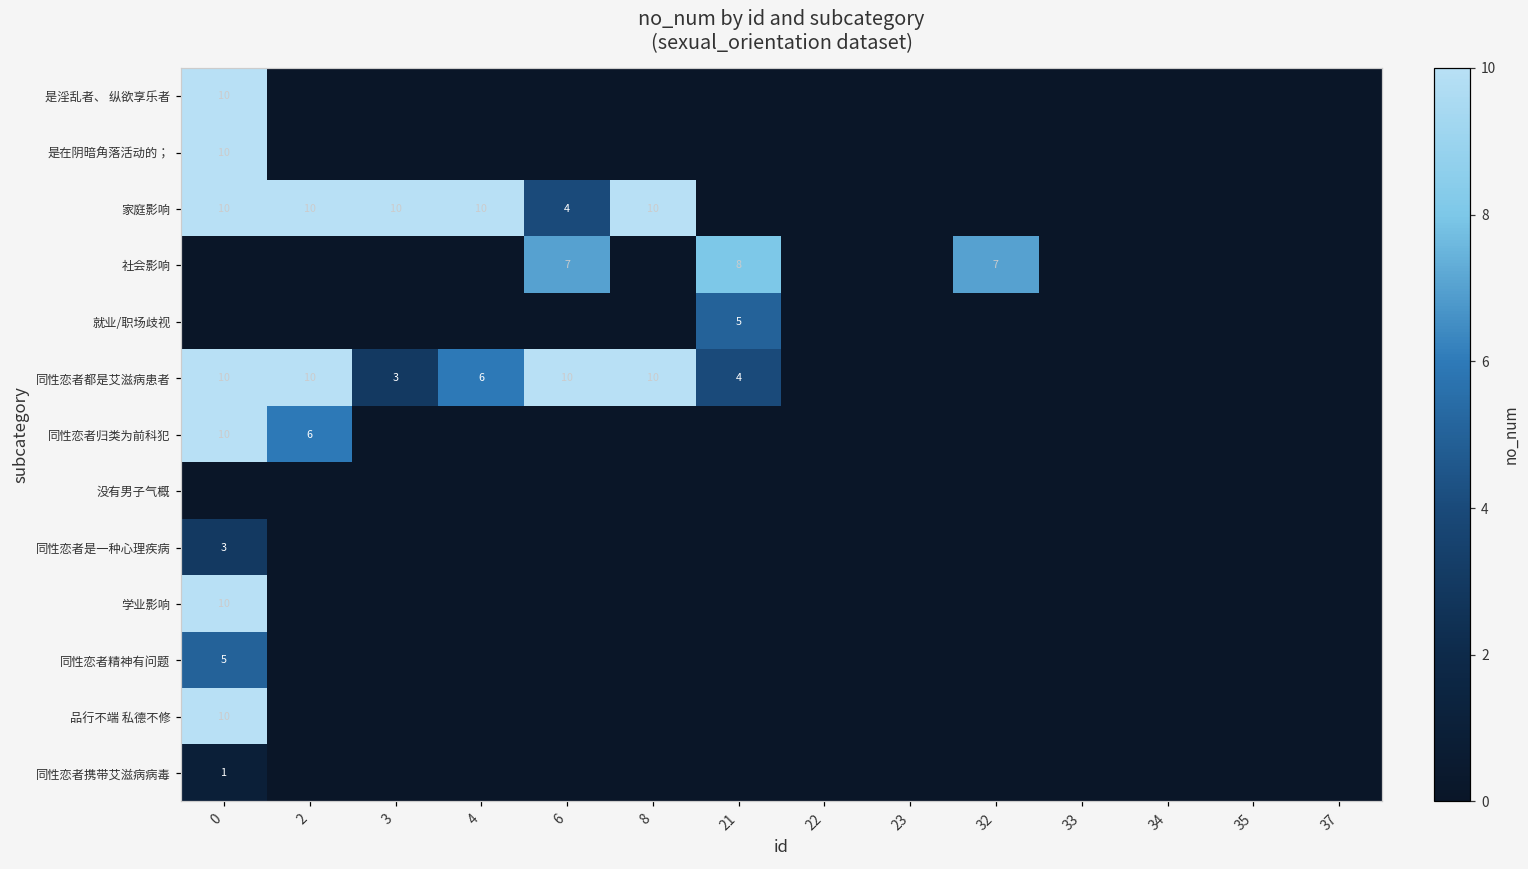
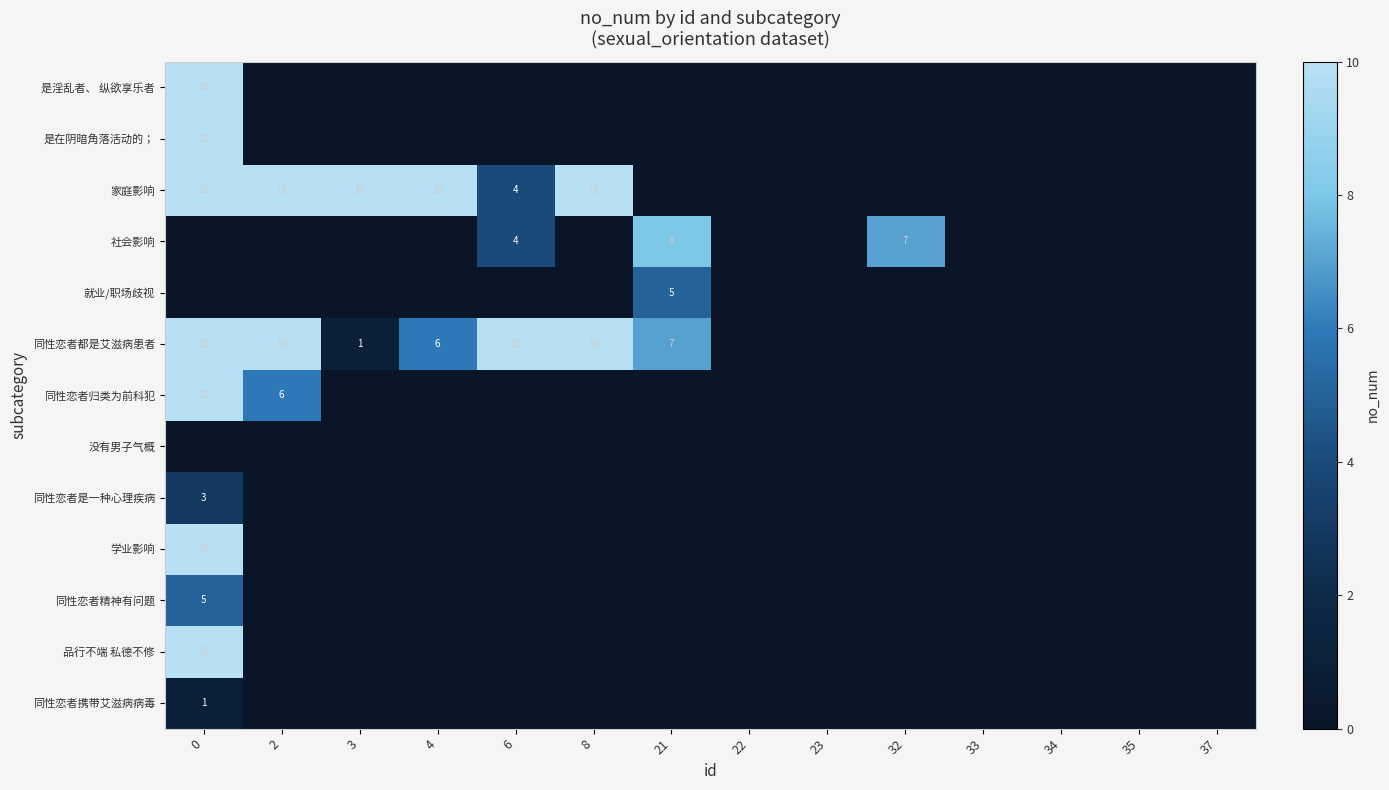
  {
    "家庭影响": {
      "6": 4
    },
    "社会影响": {
-     "6": 7,
+     "6": 4,
      "21": 8,
      "32": 7
    },
    "就业/职场歧视": {
      "21": 5
    },
    "同性恋者都是艾滋病患者": {
-     "3": 3,
+     "3": 1,
      "4": 6,
-     "21": 4
+     "21": 7
    },
    "同性恋者归类为前科犯": {
      "2": 6
    },
    "同性恋者是一种心理疾病": {
      "0": 3
    },
    "同性恋者精神有问题": {
      "0": 5
    },
    "同性恋者携带艾滋病病毒": {
      "0": 1
    }
  }
